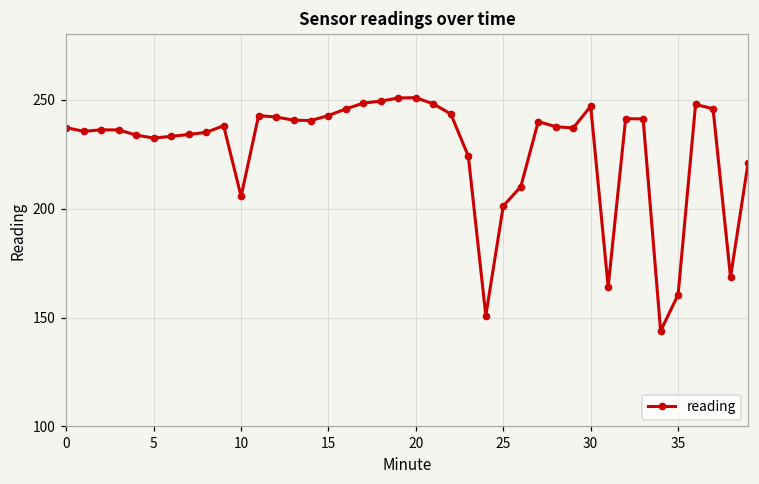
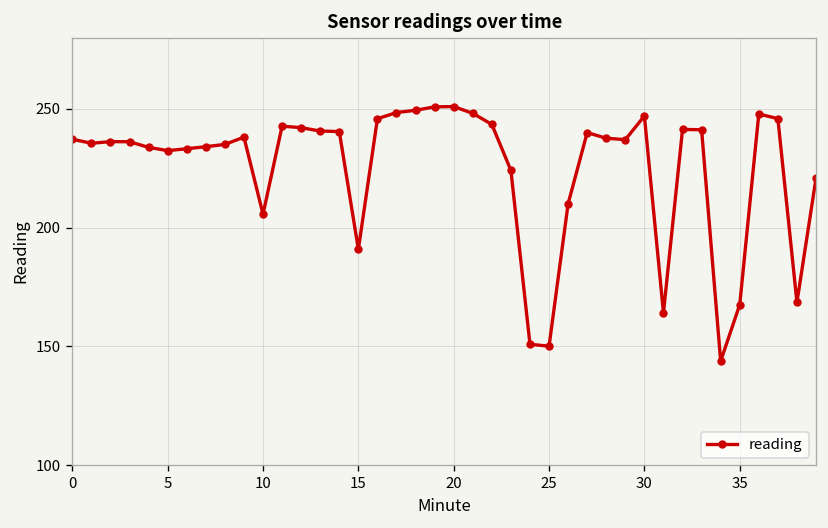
  {
    "0": 237,
    "5": 232,
    "10": 206,
-   "15": 243,
+   "15": 191,
    "20": 251,
-   "25": 201,
+   "25": 150,
    "30": 247,
-   "35": 161
+   "35": 168
  }
